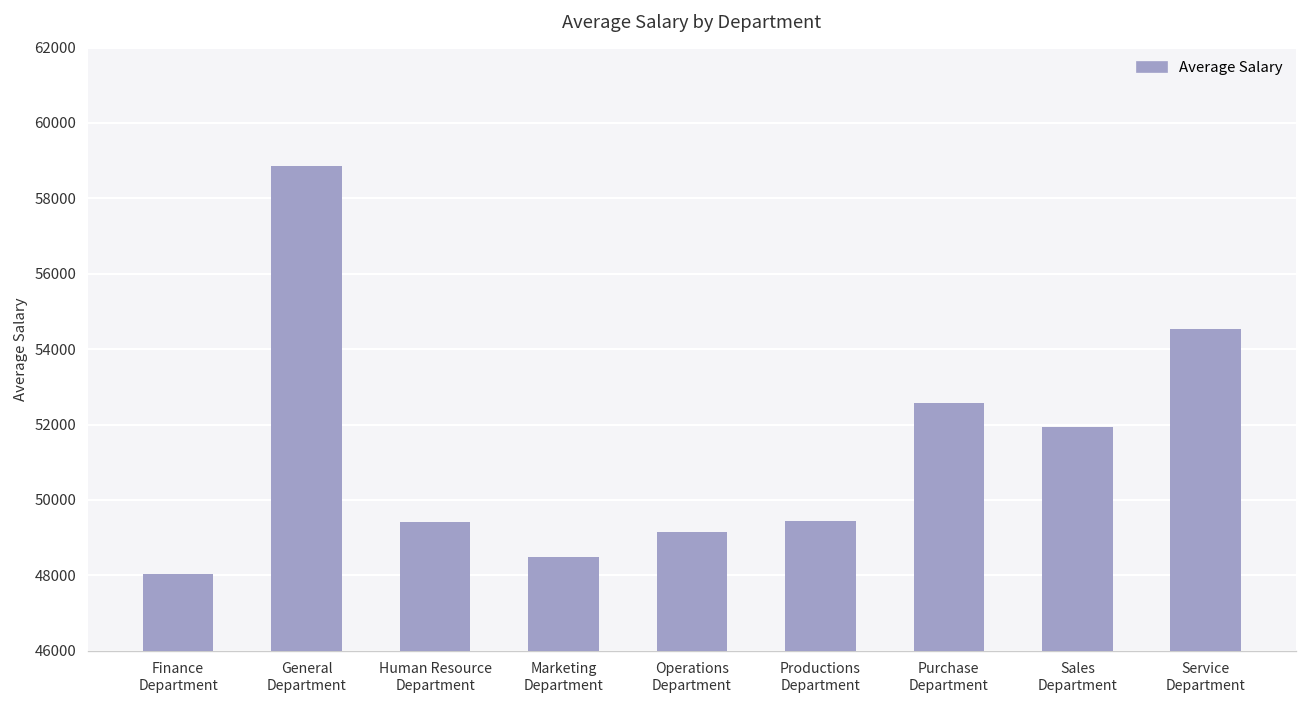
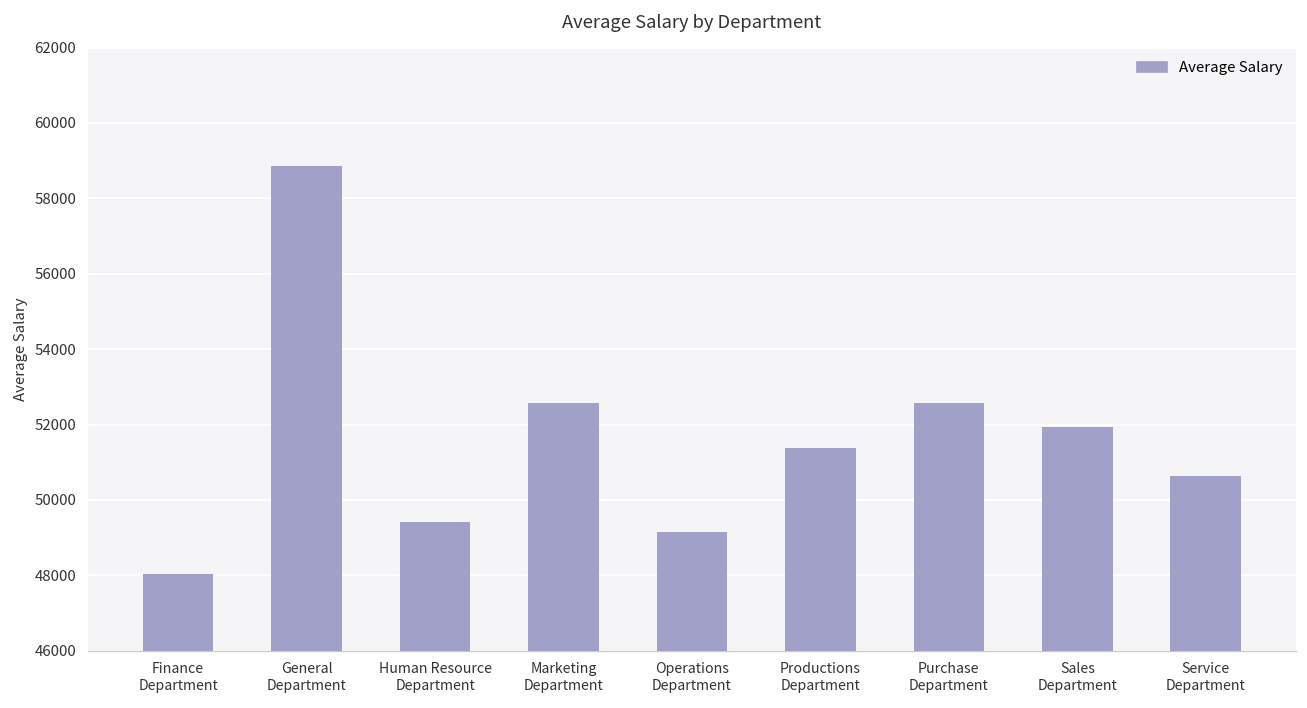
  {
    "Finance Department": 48000,
    "General Department": 58900,
    "Human Resource Department": 49400,
-   "Marketing Department": 48500,
+   "Marketing Department": 52600,
    "Operations Department": 49200,
-   "Productions Department": 49400,
+   "Productions Department": 51400,
    "Purchase Department": 52600,
    "Sales Department": 51900,
-   "Service Department": 54500
+   "Service Department": 50600
  }
